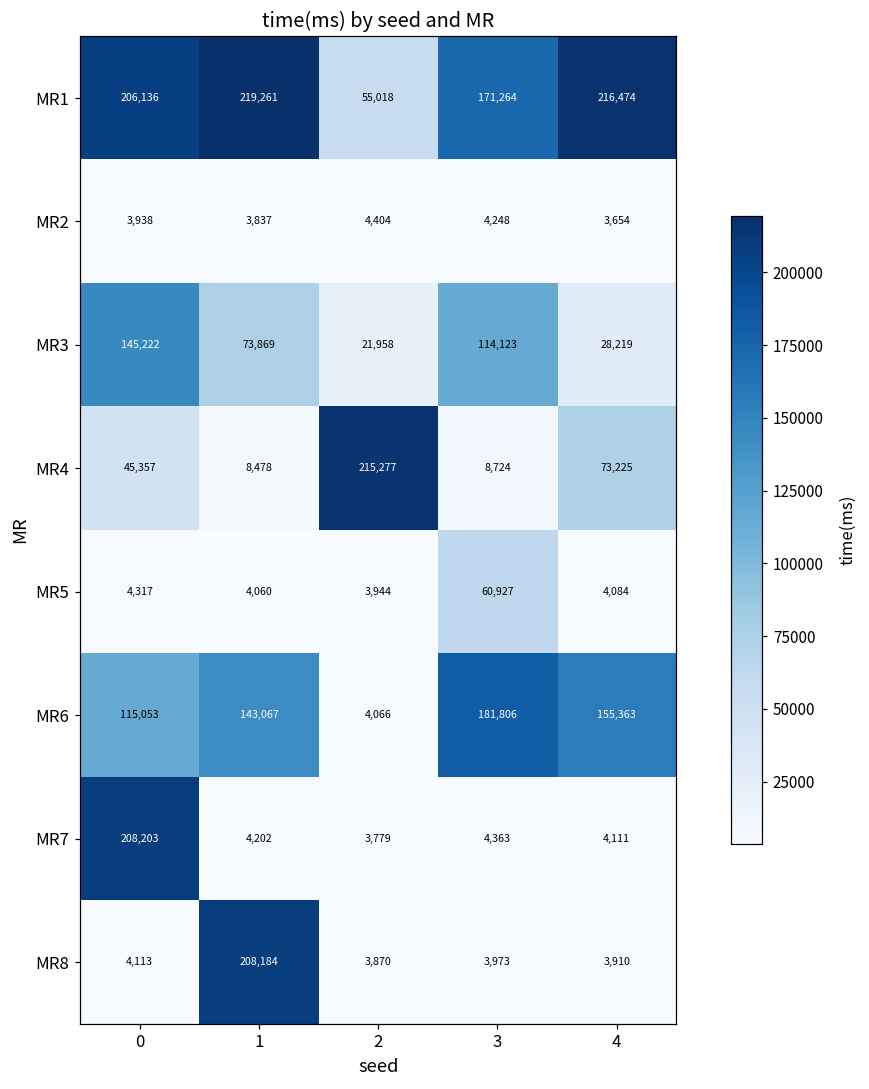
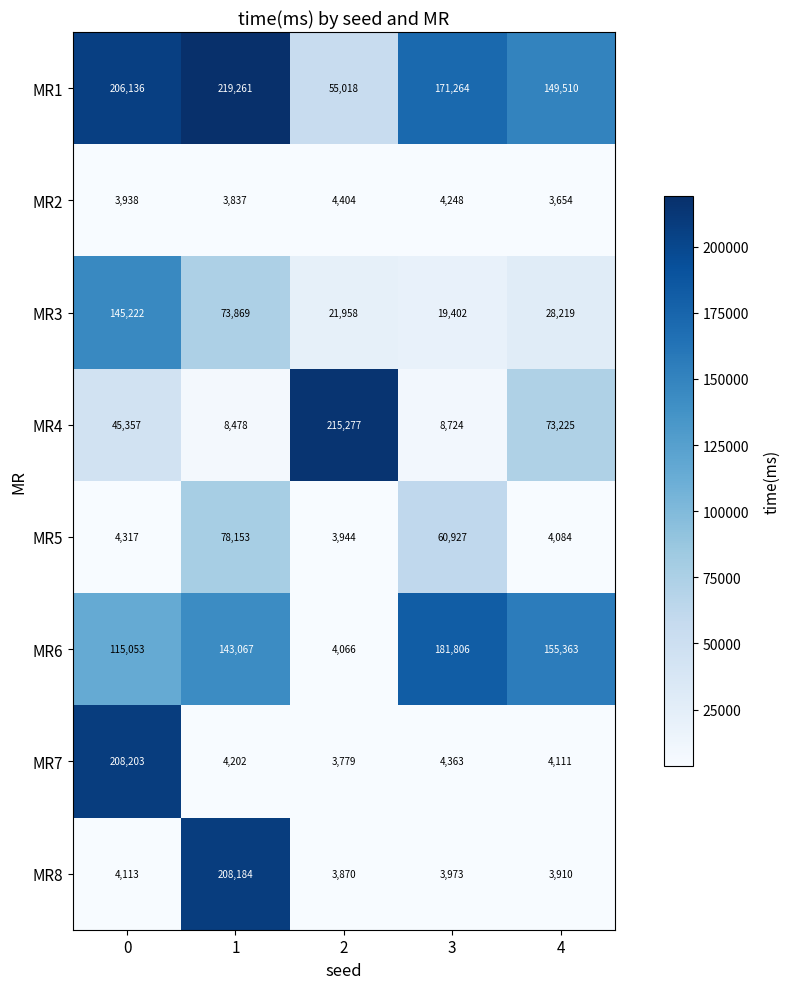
  {
    "MR1": {
      "0": "206,136",
      "1": "219,261",
      "2": "55,018",
      "3": "171,264",
-     "4": "216,474"
+     "4": "149,510"
    },
    "MR2": {
      "0": "3,938",
      "1": "3,837",
      "2": "4,404",
      "3": "4,248",
      "4": "3,654"
    },
    "MR3": {
      "0": "145,222",
      "1": "73,869",
      "2": "21,958",
-     "3": "114,123",
+     "3": "19,402",
      "4": "28,219"
    },
    "MR4": {
      "0": "45,357",
      "1": "8,478",
      "2": "215,277",
      "3": "8,724",
      "4": "73,225"
    },
    "MR5": {
      "0": "4,317",
-     "1": "4,060",
+     "1": "78,153",
      "2": "3,944",
      "3": "60,927",
      "4": "4,084"
    },
    "MR6": {
      "0": "115,053",
      "1": "143,067",
      "2": "4,066",
      "3": "181,806",
      "4": "155,363"
    },
    "MR7": {
      "0": "208,203",
      "1": "4,202",
      "2": "3,779",
      "3": "4,363",
      "4": "4,111"
    },
    "MR8": {
      "0": "4,113",
      "1": "208,184",
      "2": "3,870",
      "3": "3,973",
      "4": "3,910"
    }
  }
